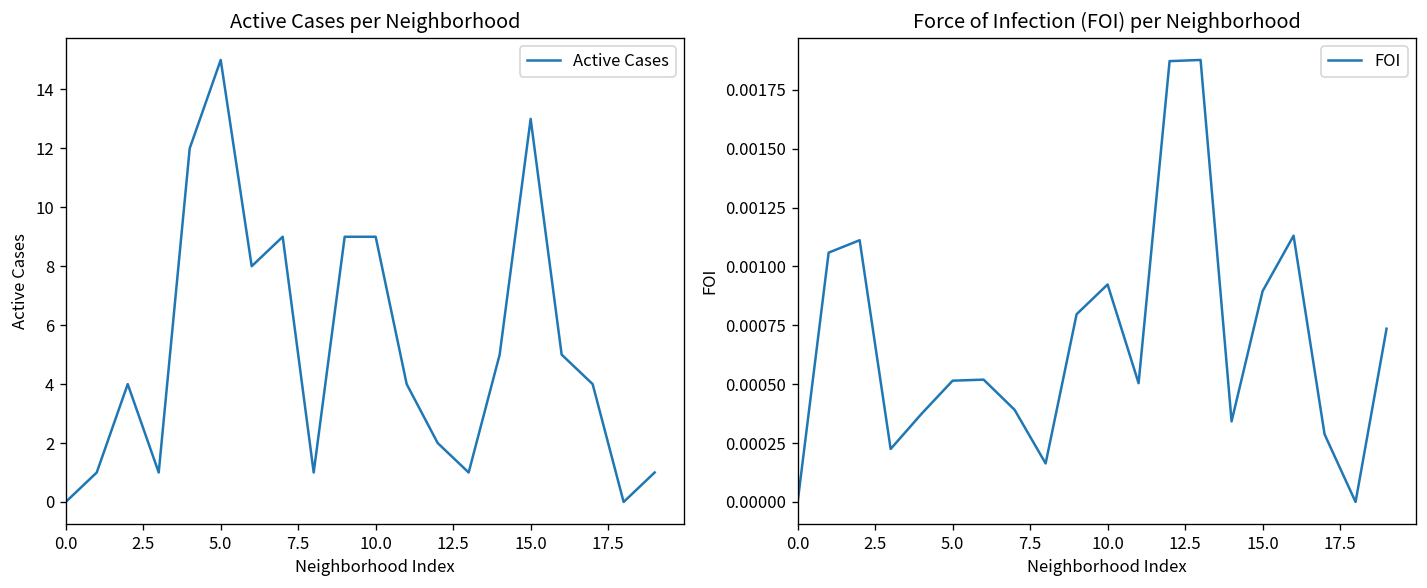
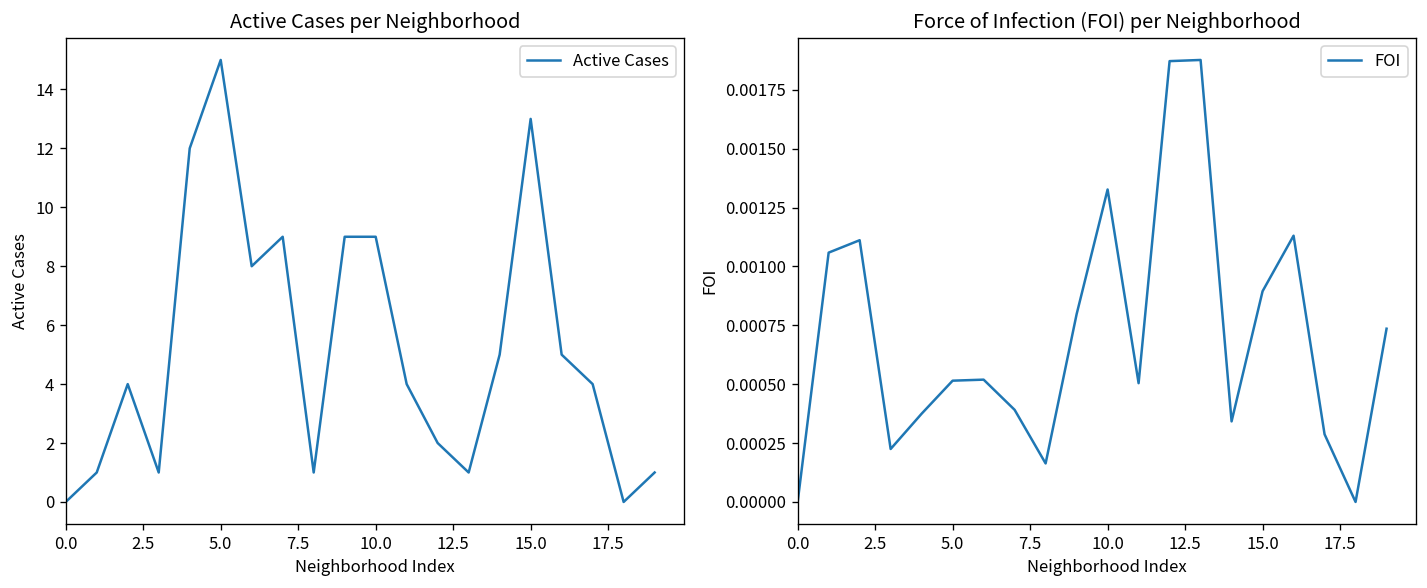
  {
    "Active Cases per Neighborhood": {
      "0.0": 0.0,
      "5.0": 15.0,
      "10.0": 9.0,
      "15.0": 13.0
    },
    "Force of Infection (FOI) per Neighborhood": {
      "0.0": 0.00000,
      "5.0": 0.00051,
-     "10.0": 0.00092,
+     "10.0": 0.00133,
      "15.0": 0.00089
    }
  }
